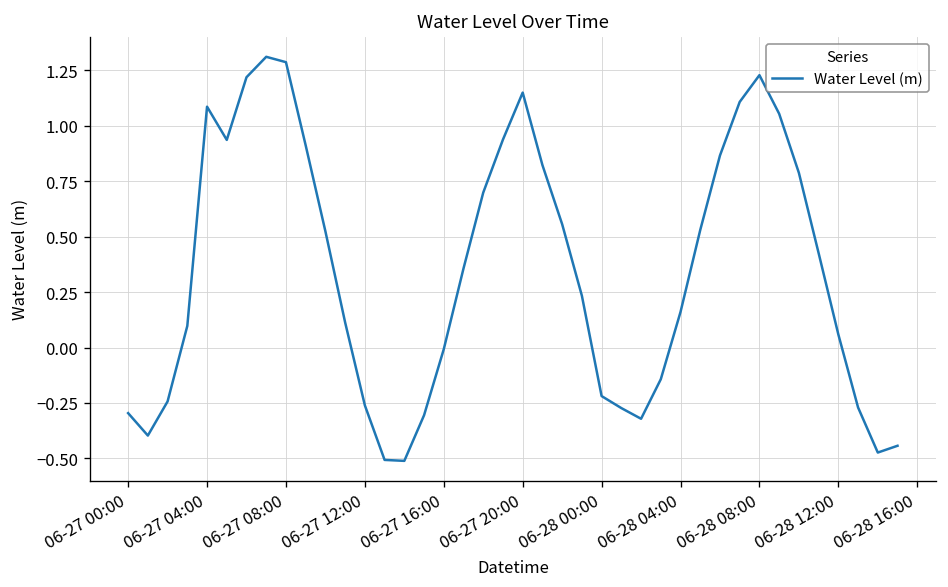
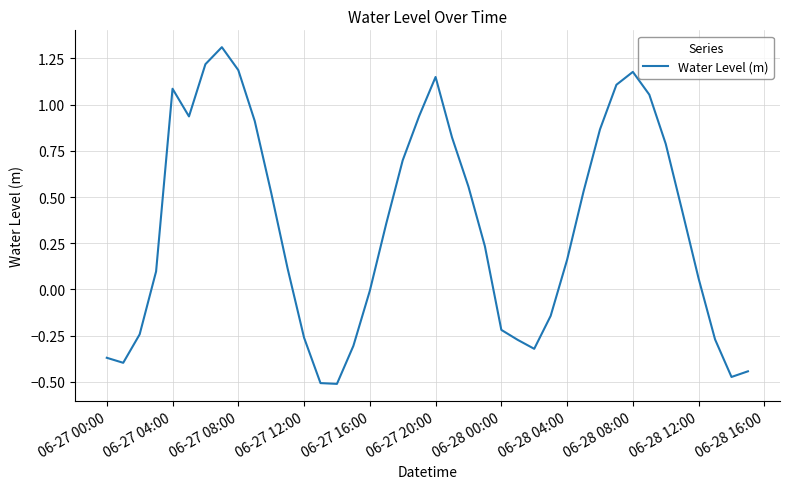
  {
-   "06-27 00:00": -0.30,
+   "06-27 00:00": -0.37,
    "06-27 04:00": 1.09,
-   "06-27 08:00": 1.29,
+   "06-27 08:00": 1.19,
    "06-27 12:00": -0.26,
    "06-27 16:00": -0.01,
    "06-27 20:00": 1.15,
    "06-28 00:00": -0.22,
    "06-28 04:00": 0.16,
-   "06-28 08:00": 1.23,
+   "06-28 08:00": 1.18,
    "06-28 12:00": 0.06
  }
